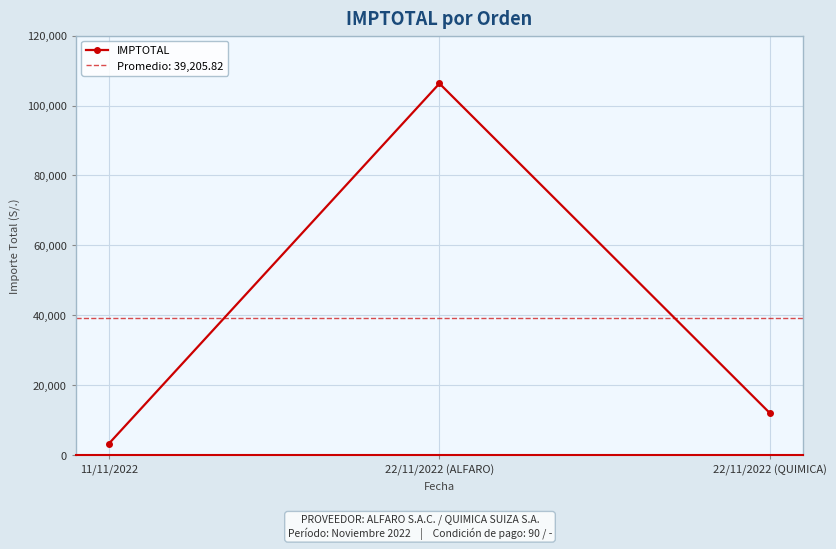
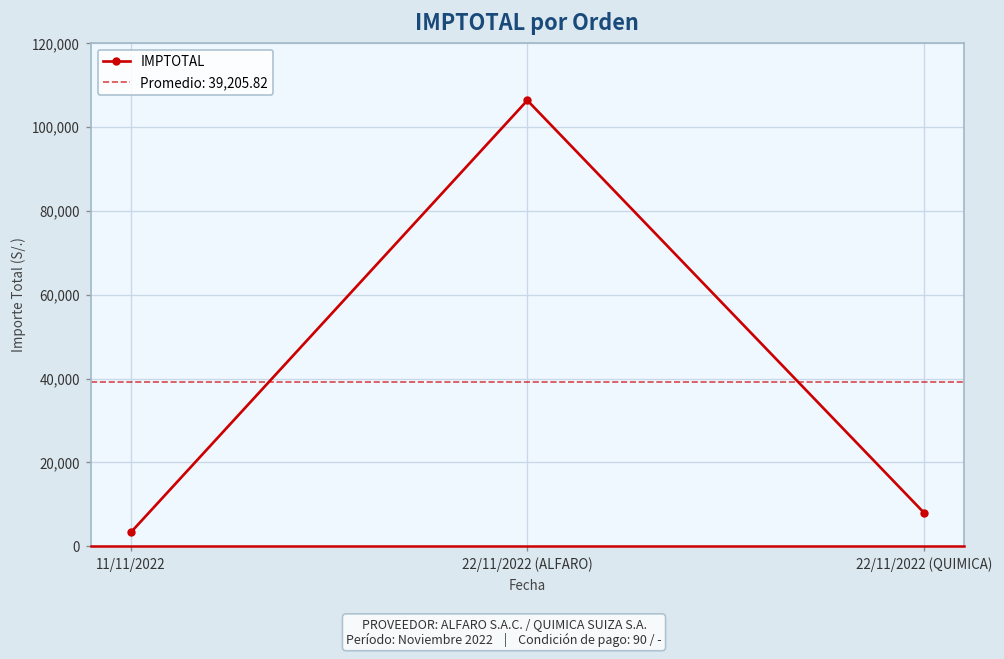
  {
    "11/11/2022": "3,000",
    "22/11/2022 (ALFARO)": "106,000",
-   "22/11/2022 (QUIMICA)": "12,000"
+   "22/11/2022 (QUIMICA)": "8,000"
  }
